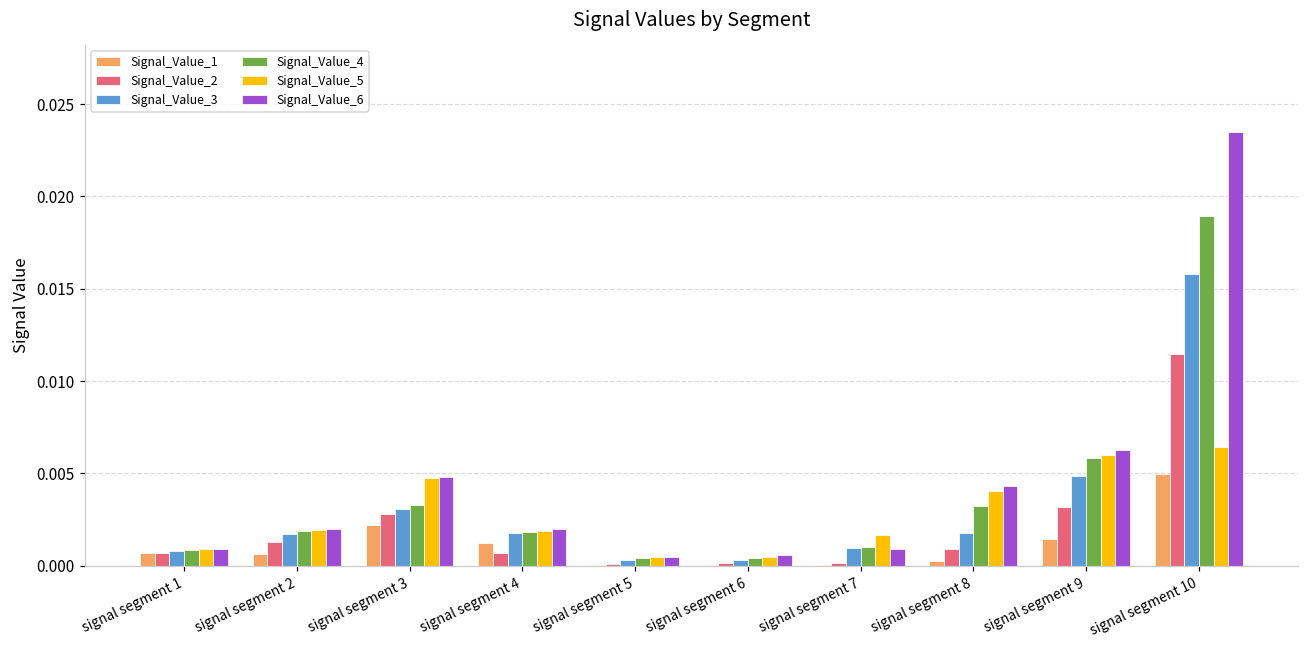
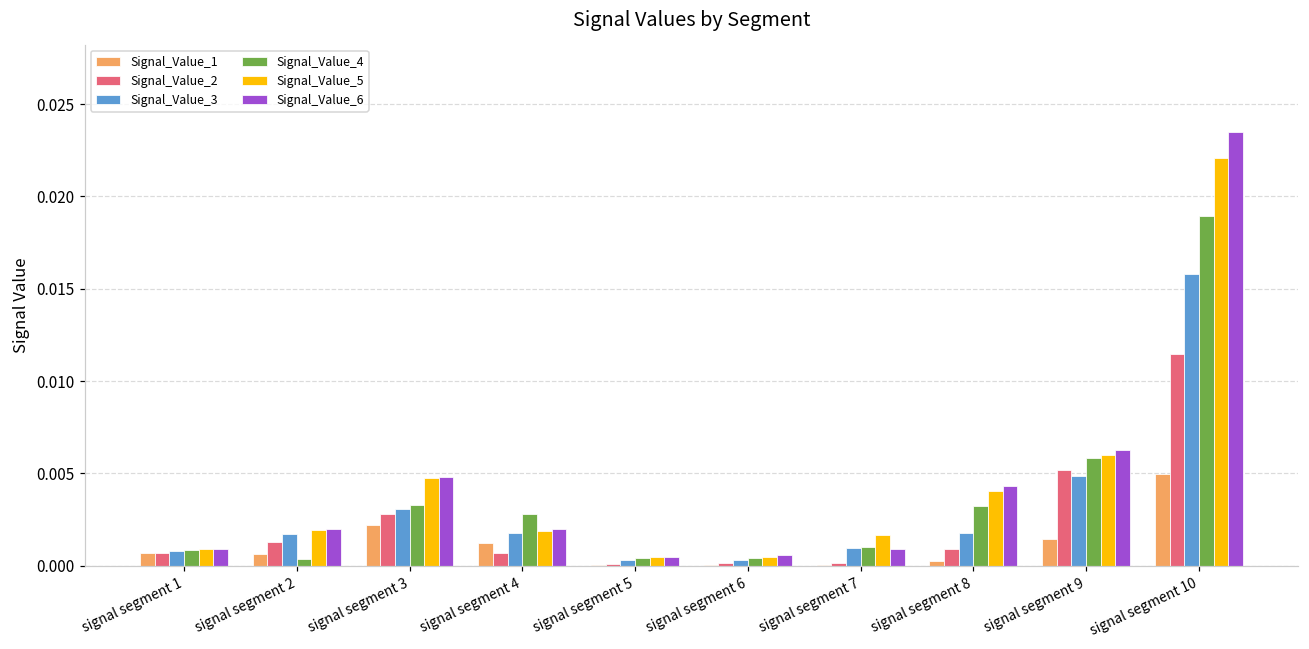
  {
    "Signal_Value_1": {
      "signal segment 1": 0.0007,
      "signal segment 2": 0.0007,
      "signal segment 3": 0.0022,
      "signal segment 4": 0.0012,
      "signal segment 8": 0.0003,
      "signal segment 9": 0.0015,
      "signal segment 10": 0.0050
    },
    "Signal_Value_2": {
      "signal segment 1": 0.0007,
      "signal segment 2": 0.0013,
      "signal segment 3": 0.0028,
      "signal segment 4": 0.0007,
      "signal segment 8": 0.0009,
-     "signal segment 9": 0.0032,
+     "signal segment 9": 0.0052,
      "signal segment 10": 0.0115
    },
    "Signal_Value_3": {
      "signal segment 1": 0.0008,
      "signal segment 2": 0.0017,
      "signal segment 3": 0.0031,
      "signal segment 4": 0.0018,
      "signal segment 5": 0.0003,
      "signal segment 6": 0.0003,
      "signal segment 7": 0.0009,
      "signal segment 8": 0.0018,
      "signal segment 9": 0.0049,
      "signal segment 10": 0.0158
    },
    "Signal_Value_4": {
      "signal segment 1": 0.0009,
-     "signal segment 2": 0.0019,
+     "signal segment 2": 0.0003,
      "signal segment 3": 0.0033,
-     "signal segment 4": 0.0018,
+     "signal segment 4": 0.0028,
      "signal segment 5": 0.0004,
      "signal segment 6": 0.0004,
      "signal segment 7": 0.0010,
      "signal segment 8": 0.0032,
      "signal segment 9": 0.0058,
      "signal segment 10": 0.0190
    },
    "Signal_Value_5": {
      "signal segment 1": 0.0009,
      "signal segment 2": 0.0019,
      "signal segment 3": 0.0048,
      "signal segment 4": 0.0019,
      "signal segment 5": 0.0005,
      "signal segment 6": 0.0005,
      "signal segment 7": 0.0017,
      "signal segment 8": 0.0040,
      "signal segment 9": 0.0060,
-     "signal segment 10": 0.0064
+     "signal segment 10": 0.0221
    },
    "Signal_Value_6": {
      "signal segment 1": 0.0009,
      "signal segment 2": 0.0020,
      "signal segment 3": 0.0048,
      "signal segment 4": 0.0020,
      "signal segment 5": 0.0005,
      "signal segment 6": 0.0006,
      "signal segment 7": 0.0009,
      "signal segment 8": 0.0043,
      "signal segment 9": 0.0063,
      "signal segment 10": 0.0235
    }
  }
